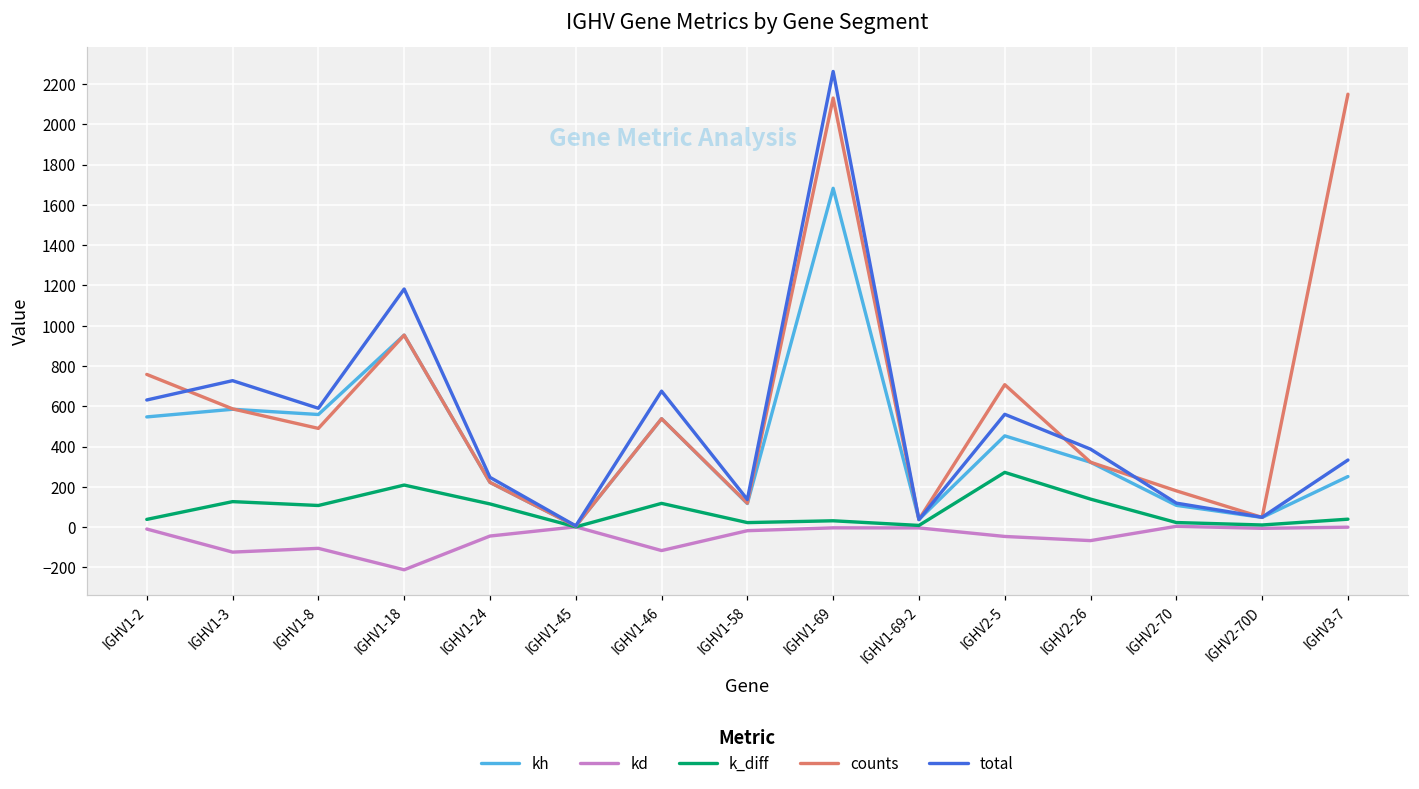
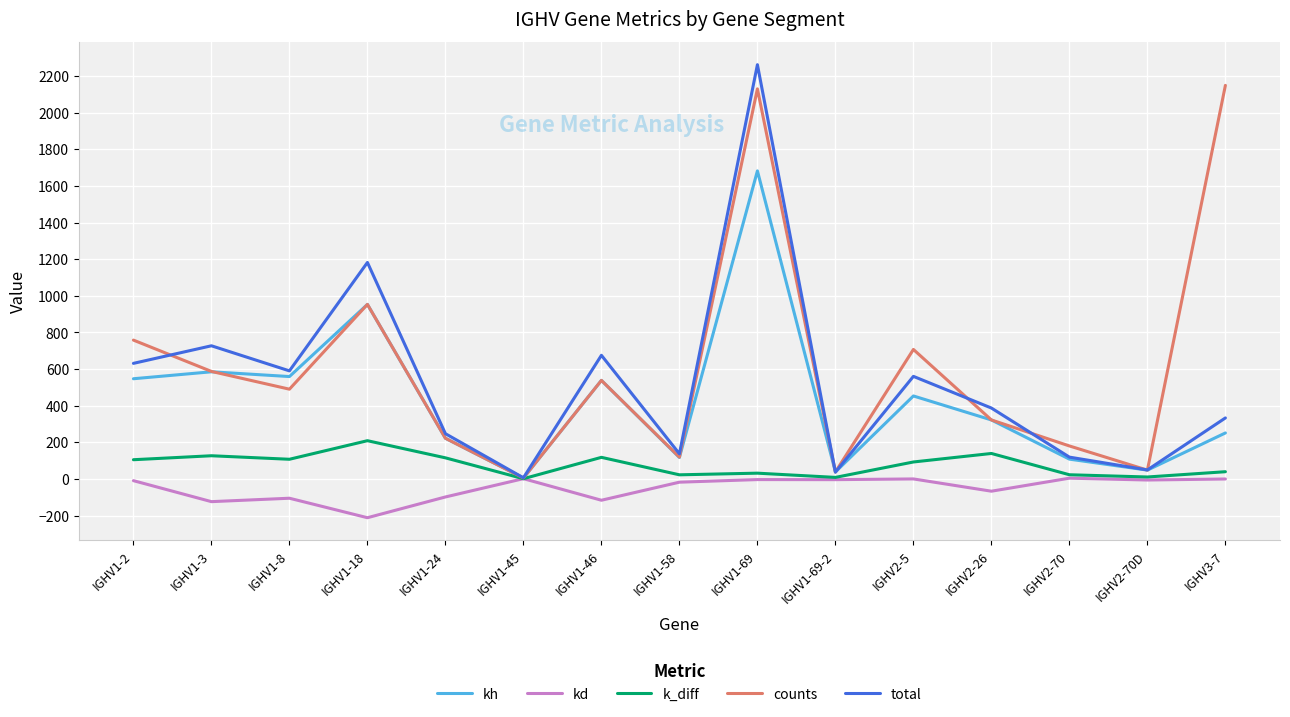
  {
    "kh": {
      "IGHV1-2": 550,
      "IGHV1-8": 560,
      "IGHV1-69": 1680,
      "IGHV2-5": 450,
      "IGHV3-7": 250
    },
    "kd": {
      "IGHV1-2": -10,
      "IGHV1-3": -120,
      "IGHV1-8": -110,
      "IGHV1-18": -210,
-     "IGHV1-24": -40,
+     "IGHV1-24": -100,
      "IGHV1-46": -120,
      "IGHV1-58": -20,
      "IGHV1-69": 0,
-     "IGHV2-5": -50,
+     "IGHV2-5": 0,
      "IGHV2-26": -70,
      "IGHV2-70": 0,
      "IGHV2-70D": -10,
      "IGHV3-7": 0
    },
    "k_diff": {
-     "IGHV1-2": 40,
+     "IGHV1-2": 100,
      "IGHV1-3": 130,
      "IGHV1-8": 110,
      "IGHV1-18": 210,
      "IGHV1-24": 120,
      "IGHV1-46": 120,
      "IGHV1-58": 20,
      "IGHV1-69": 30,
-     "IGHV2-5": 270,
+     "IGHV2-5": 90,
      "IGHV2-26": 140,
      "IGHV2-70": 20,
      "IGHV2-70D": 10,
      "IGHV3-7": 40
    },
    "counts": {
      "IGHV1-2": 760,
      "IGHV1-8": 490,
      "IGHV1-69": 2130,
      "IGHV2-5": 710,
      "IGHV2-70": 180,
      "IGHV3-7": 2150
    },
    "total": {
      "IGHV1-2": 630,
      "IGHV1-3": 730,
      "IGHV1-8": 590,
      "IGHV1-18": 1180,
      "IGHV1-24": 250,
      "IGHV1-46": 680,
      "IGHV1-58": 140,
      "IGHV1-69": 2260,
      "IGHV2-5": 560,
      "IGHV2-26": 390,
      "IGHV3-7": 330
    }
  }
